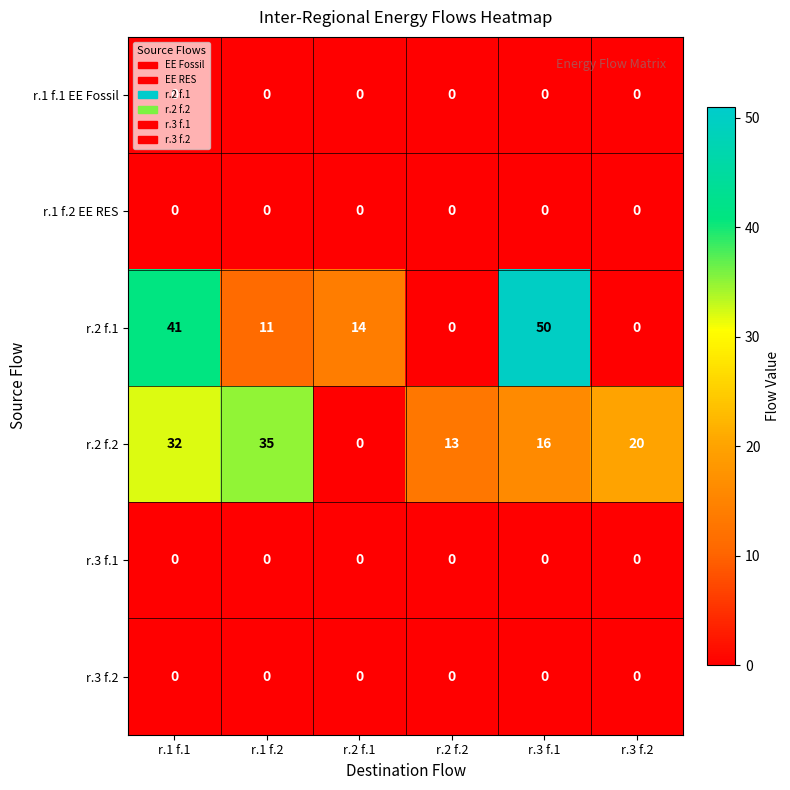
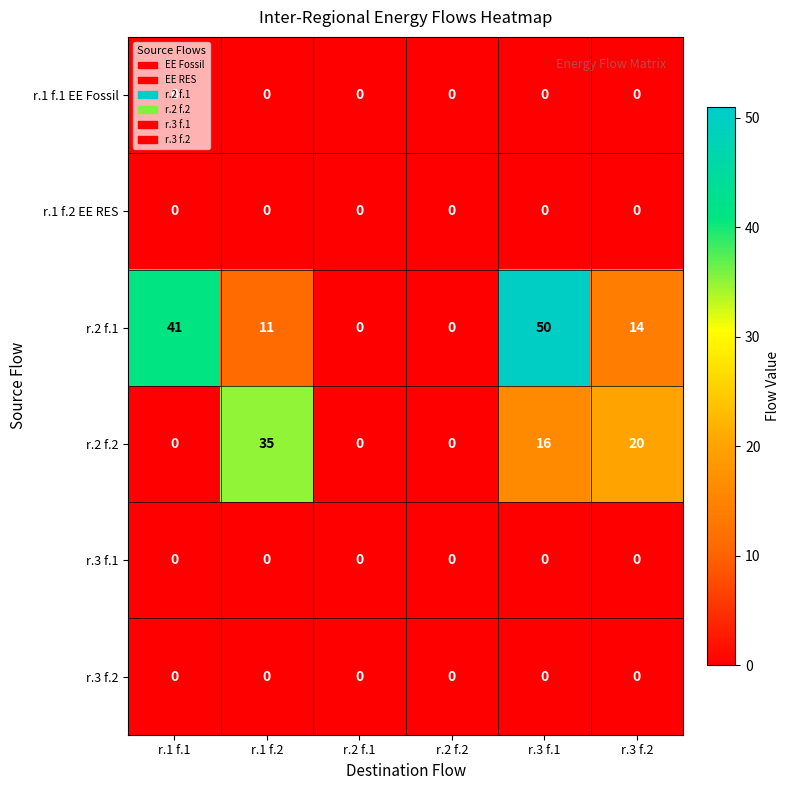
  {
    "r.1 f.1 EE Fossil": {
      "r.1 f.2": 0,
      "r.2 f.1": 0,
      "r.2 f.2": 0,
      "r.3 f.1": 0
    },
    "r.1 f.2 EE RES": {
      "r.1 f.1": 0,
      "r.1 f.2": 0,
      "r.2 f.1": 0,
      "r.2 f.2": 0,
      "r.3 f.1": 0,
      "r.3 f.2": 0
    },
    "r.2 f.1": {
      "r.1 f.1": 41,
      "r.1 f.2": 11,
-     "r.2 f.1": 14,
+     "r.2 f.1": 0,
      "r.2 f.2": 0,
      "r.3 f.1": 50,
-     "r.3 f.2": 0
+     "r.3 f.2": 14
    },
    "r.2 f.2": {
-     "r.1 f.1": 32,
+     "r.1 f.1": 0,
      "r.1 f.2": 35,
      "r.2 f.1": 0,
-     "r.2 f.2": 13,
+     "r.2 f.2": 0,
      "r.3 f.1": 16,
      "r.3 f.2": 20
    },
    "r.3 f.1": {
      "r.1 f.1": 0,
      "r.1 f.2": 0,
      "r.2 f.1": 0,
      "r.2 f.2": 0,
      "r.3 f.1": 0,
      "r.3 f.2": 0
    },
    "r.3 f.2": {
      "r.1 f.1": 0,
      "r.1 f.2": 0,
      "r.2 f.1": 0,
      "r.2 f.2": 0,
      "r.3 f.1": 0,
      "r.3 f.2": 0
    }
  }
